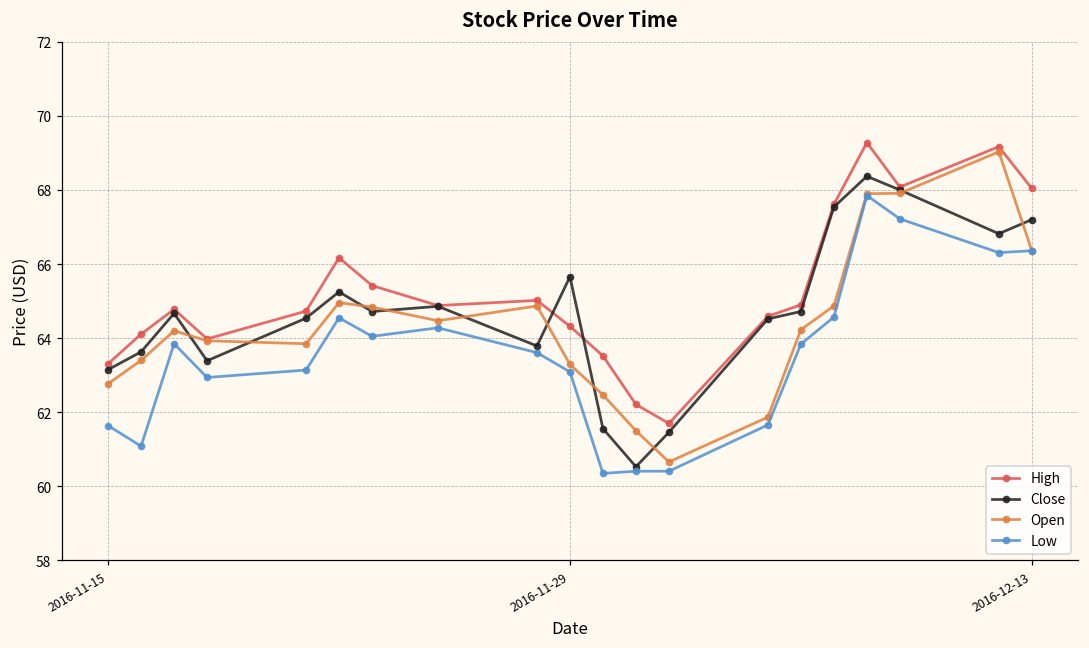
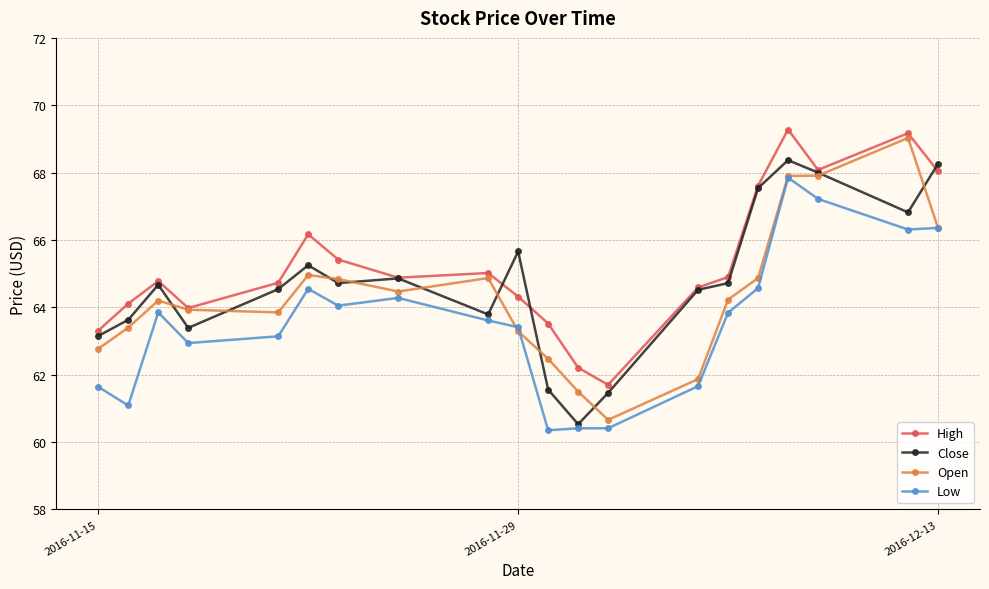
  {
    "Close": {
      "2016-11-15": 63.2,
      "2016-11-29": 65.7,
-     "2016-12-13": 67.2
+     "2016-12-13": 68.3
    },
    "Low": {
      "2016-11-15": 61.6,
-     "2016-11-29": 63.1
+     "2016-11-29": 63.4
    }
  }
